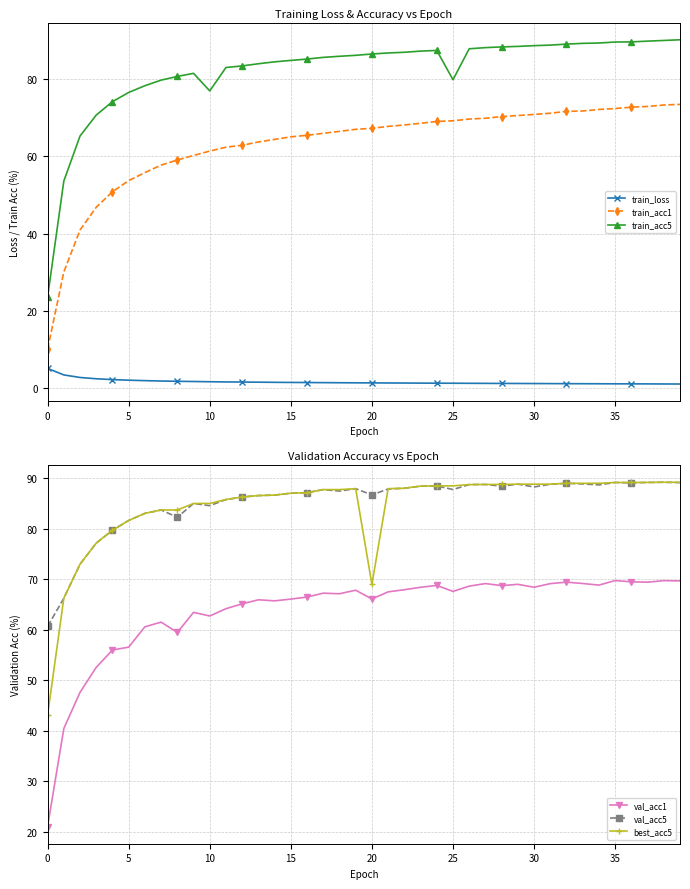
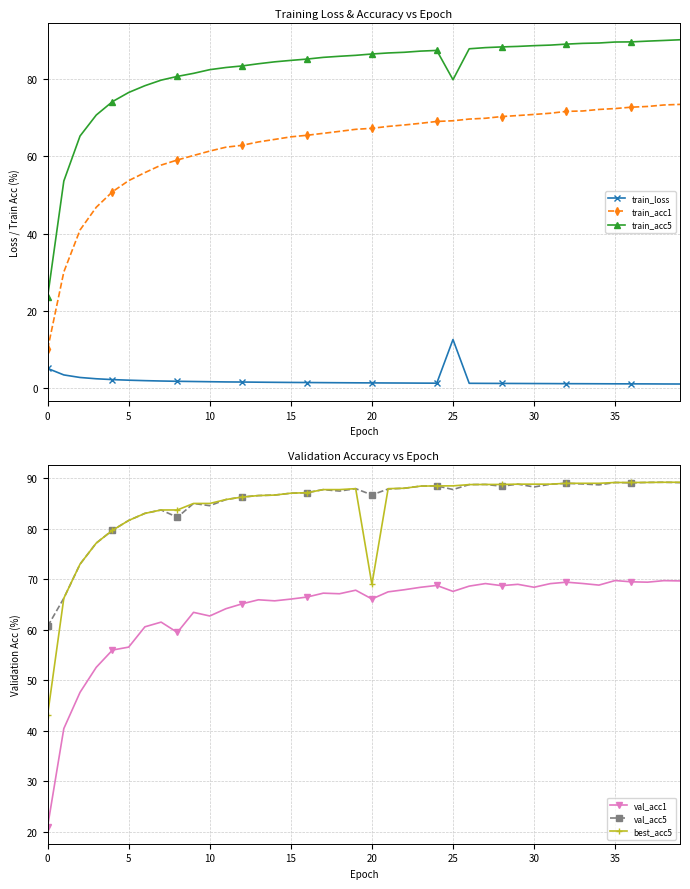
  {
    "Training Loss & Accuracy vs Epoch": {
      "train_loss": {
        "0": 5,
        "5": 2,
        "10": 2,
        "15": 1,
        "20": 1,
-       "25": 1,
+       "25": 13,
        "30": 1,
        "35": 1
      },
      "train_acc1": {
        "0": 10,
        "5": 54,
        "10": 61,
        "15": 65,
        "20": 67,
        "25": 69,
        "30": 71,
        "35": 72
      },
      "train_acc5": {
        "0": 24,
        "5": 77,
-       "10": 77,
+       "10": 82,
        "15": 85,
        "20": 86,
        "25": 80,
        "30": 89,
        "35": 90
      }
    },
    "Validation Accuracy vs Epoch": {
      "val_acc1": {
        "0": 21,
        "5": 57,
        "10": 63,
        "15": 66,
        "20": 66,
        "25": 68,
        "30": 68,
        "35": 70
      },
      "val_acc5": {
        "0": 61,
        "20": 87,
        "25": 88,
        "30": 88
      },
      "best_acc5": {
        "0": 43,
        "20": 69,
        "25": 88,
        "30": 89
      }
    }
  }
